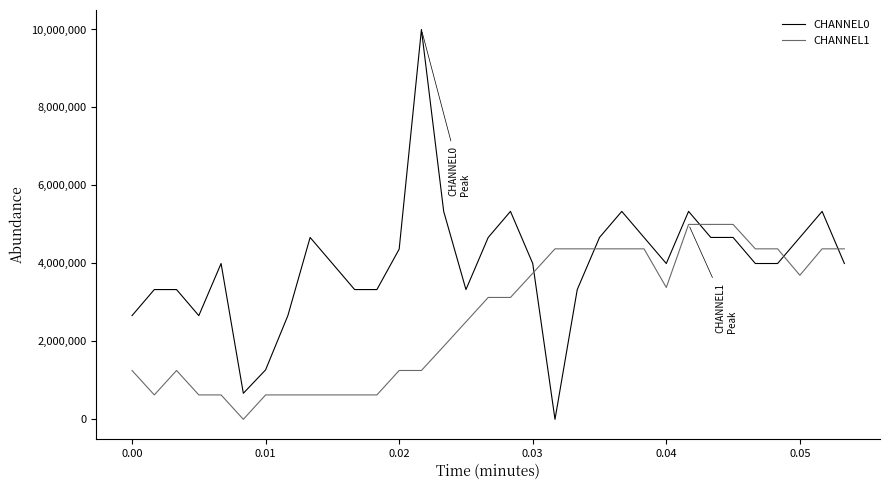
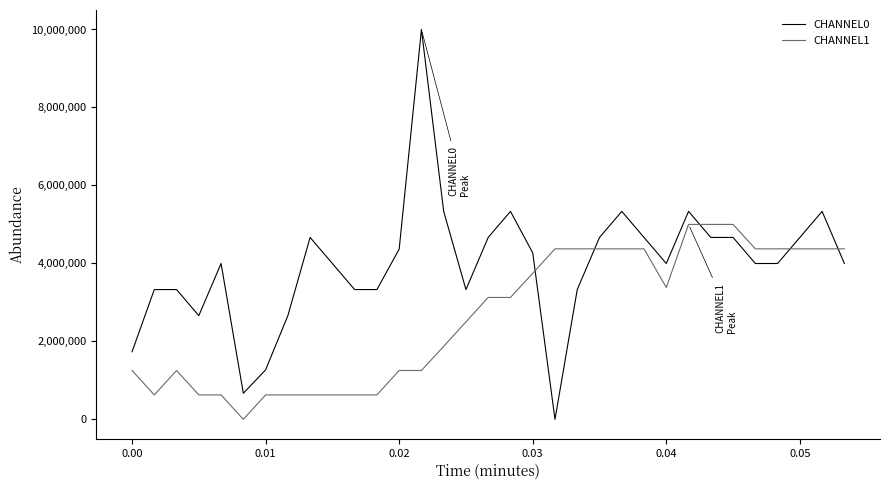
  {
    "CHANNEL0": {
-     "0.00": "2,700,000",
+     "0.00": "1,700,000",
      "0.01": "1,300,000",
      "0.02": "4,400,000",
-     "0.03": "4,000,000",
+     "0.03": "4,300,000",
      "0.04": "4,000,000",
      "0.05": "4,700,000"
    },
    "CHANNEL1": {
      "0.00": "1,300,000",
      "0.01": "600,000",
      "0.02": "1,300,000",
      "0.03": "3,700,000",
      "0.04": "3,400,000",
-     "0.05": "3,700,000"
+     "0.05": "4,400,000"
    }
  }
